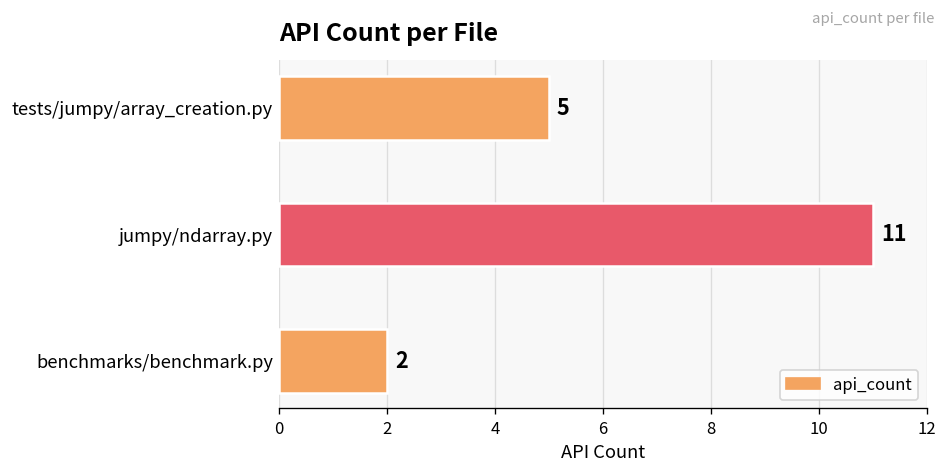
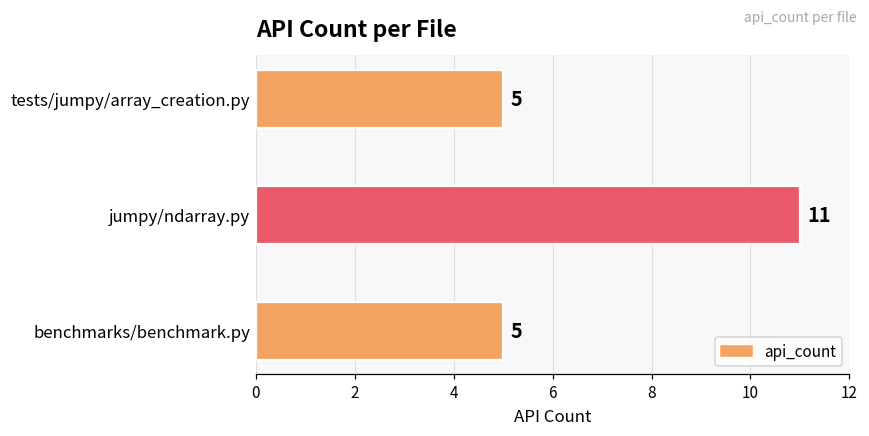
  {
    "tests/jumpy/array_creation.py": 5,
    "jumpy/ndarray.py": 11,
-   "benchmarks/benchmark.py": 2
+   "benchmarks/benchmark.py": 5
  }
